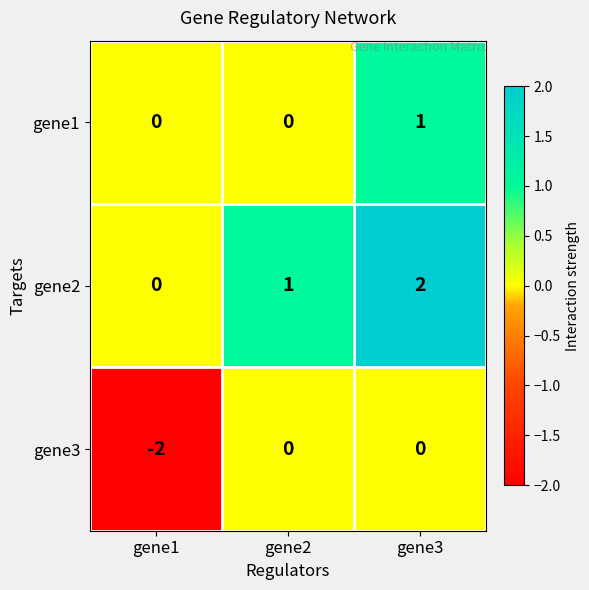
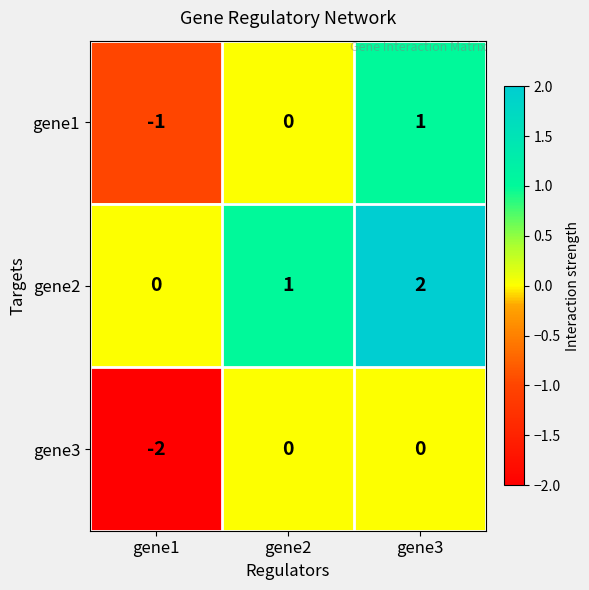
  {
    "gene1": {
-     "gene1": 0,
+     "gene1": -1,
      "gene2": 0
    },
    "gene2": {
      "gene1": 0,
      "gene2": 1,
      "gene3": 2
    },
    "gene3": {
      "gene1": -2,
      "gene2": 0,
      "gene3": 0
    }
  }
